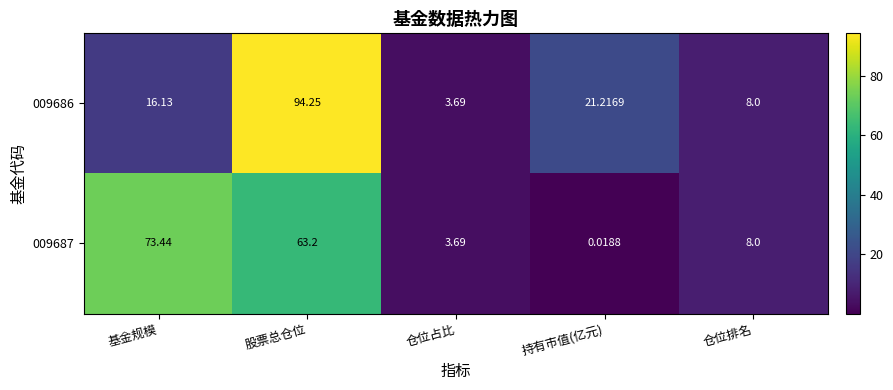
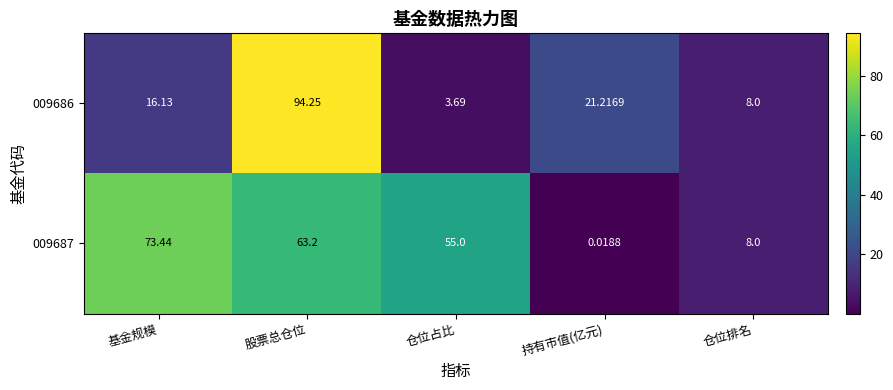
  {
    "009686": {
      "基金规模": 16.13,
      "股票总仓位": 94.25,
      "仓位占比": 3.69,
      "持有市值(亿元)": 21.2169,
      "仓位排名": 8.0
    },
    "009687": {
      "基金规模": 73.44,
      "股票总仓位": 63.2,
-     "仓位占比": 3.69,
+     "仓位占比": 55.0,
      "持有市值(亿元)": 0.0188,
      "仓位排名": 8.0
    }
  }
